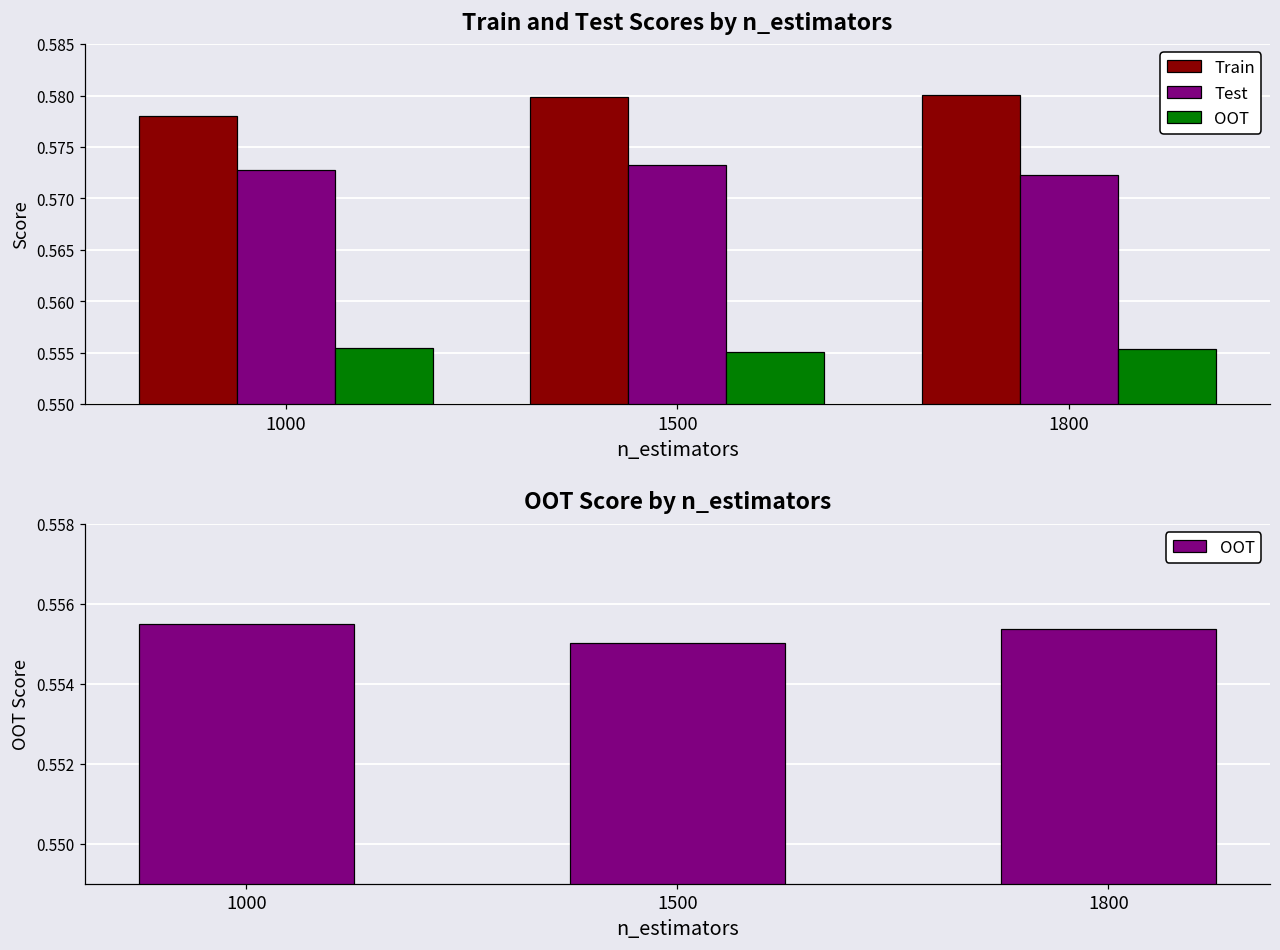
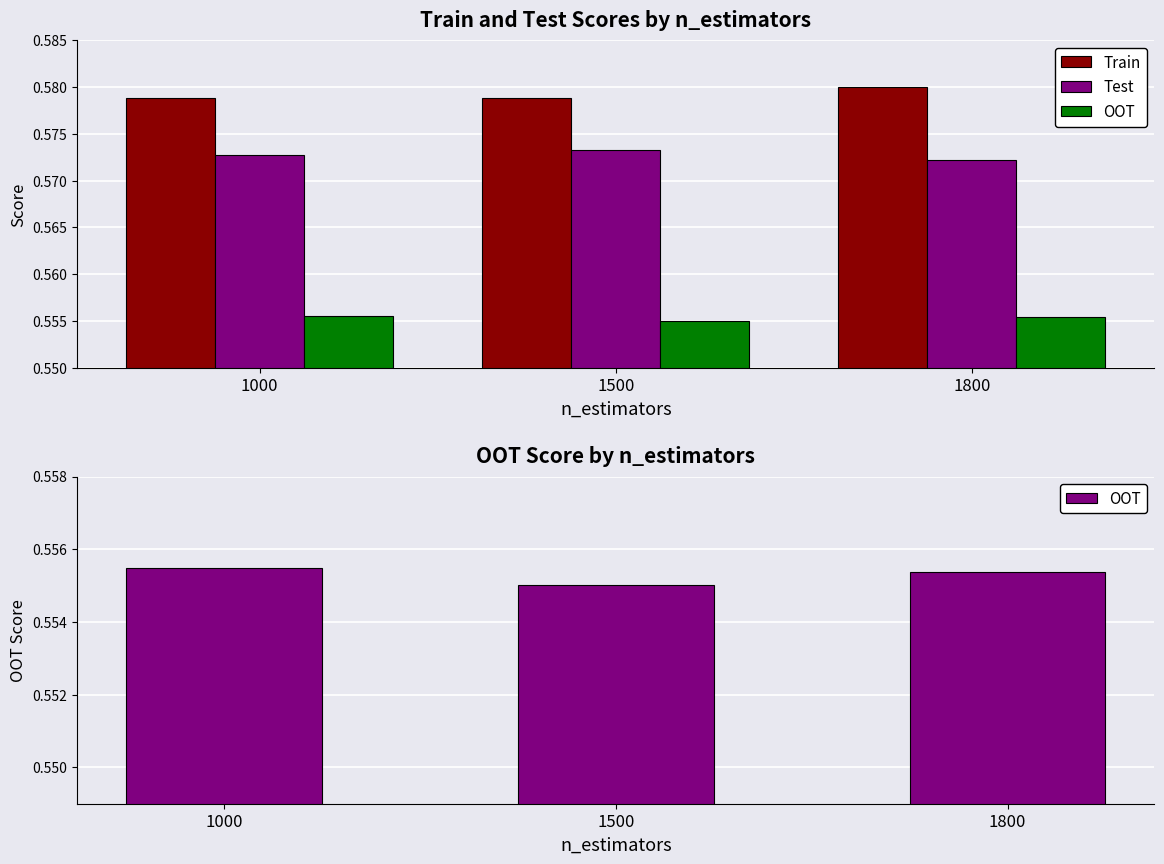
  {
    "Train and Test Scores by n_estimators": {
      "Train": {
-       "1000": 0.578,
-       "1500": 0.580,
+       "1000": 0.579,
+       "1500": 0.579,
        "1800": 0.580
      },
      "Test": {
        "1000": 0.573,
        "1500": 0.573,
        "1800": 0.572
      }
    },
    "OOT Score by n_estimators": {
      "1000": 0.5555,
      "1500": 0.5550,
      "1800": 0.5554
    }
  }
